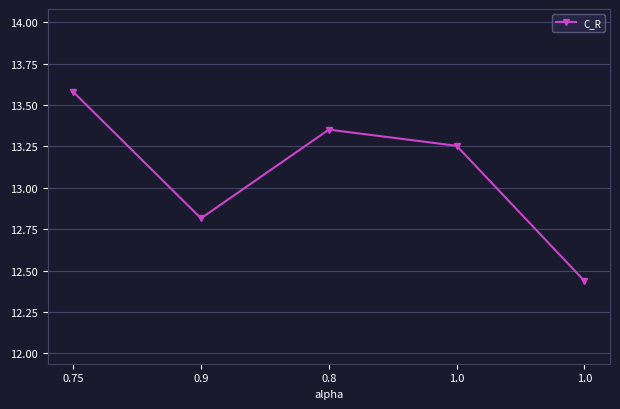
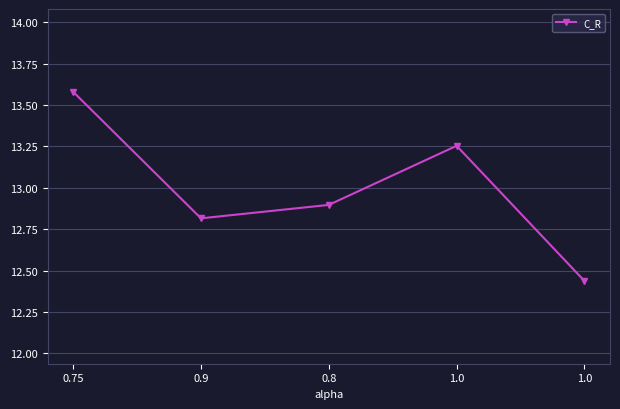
  {
    "0.75": 13.58,
    "0.9": 12.82,
-   "0.8": 13.35
+   "0.8": 12.90
  }
